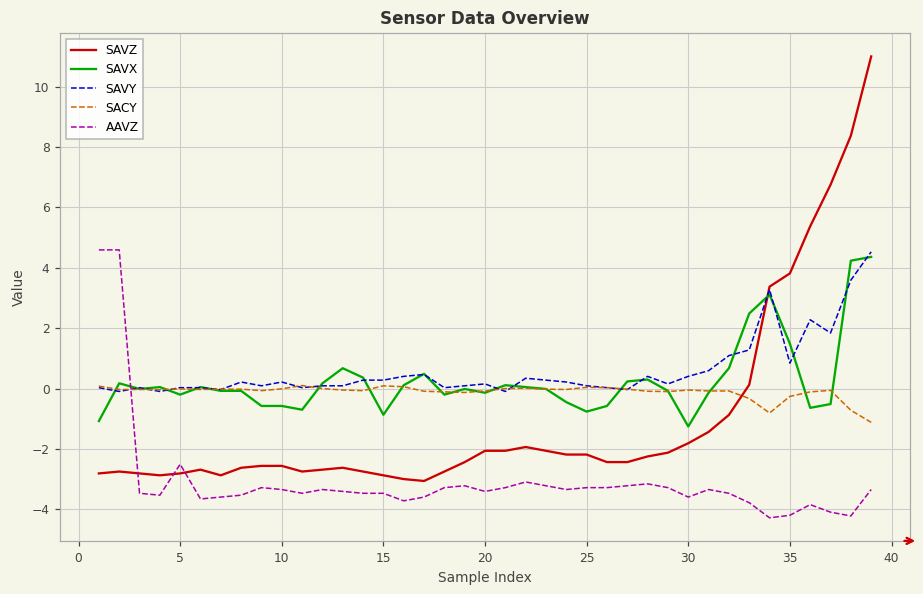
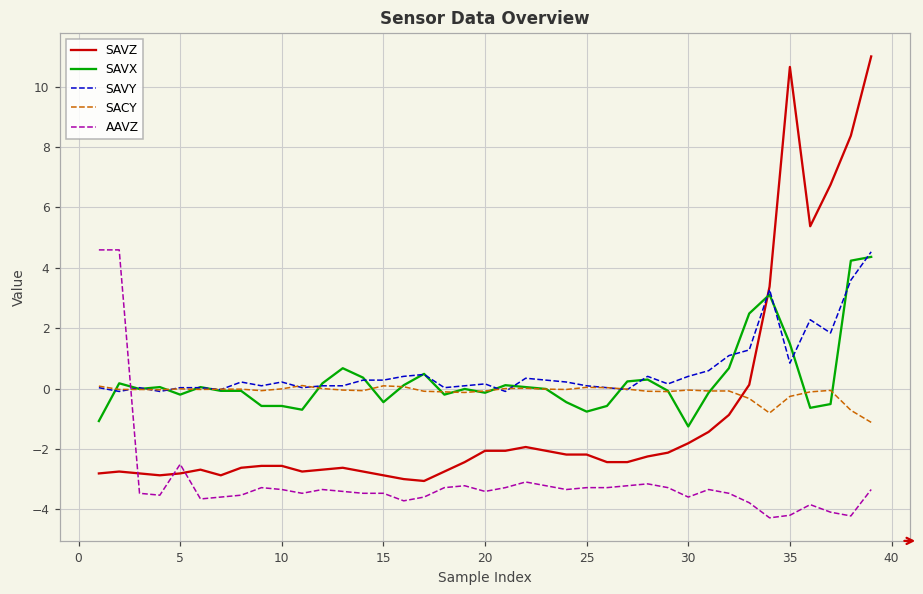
  {
    "SAVZ": {
      "5": -2.8,
      "10": -2.6,
      "15": -2.9,
      "20": -2.1,
      "25": -2.2,
      "30": -1.8,
-     "35": 3.8
+     "35": 10.7
    },
    "SAVX": {
      "5": -0.2,
      "10": -0.6,
-     "15": -0.9,
+     "15": -0.5,
      "25": -0.8,
      "30": -1.3,
      "35": 1.5
    },
    "SAVY": {
      "10": 0.2,
      "15": 0.3,
      "20": 0.2,
      "30": 0.4,
      "35": 0.8
    },
    "SACY": {
      "10": 0.0,
      "15": 0.1,
      "30": 0.0,
      "35": -0.3
    },
    "AAVZ": {
      "5": -2.5,
      "10": -3.3,
      "15": -3.5,
      "20": -3.4,
      "25": -3.3,
      "30": -3.6,
      "35": -4.2
    }
  }
